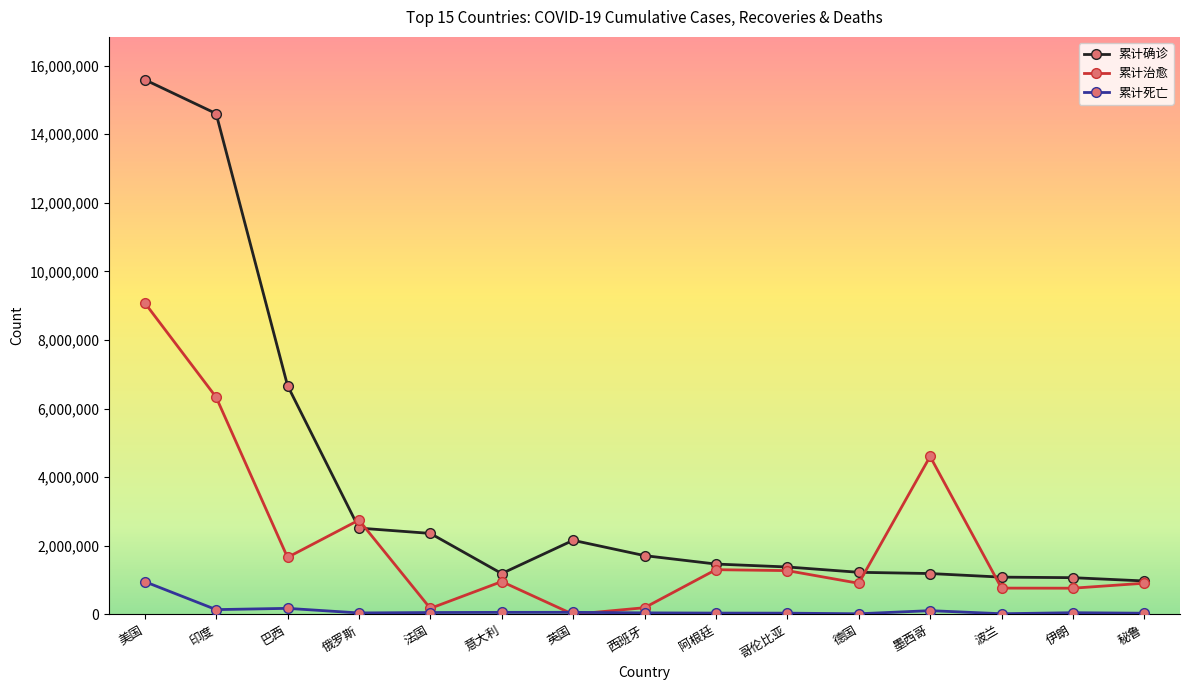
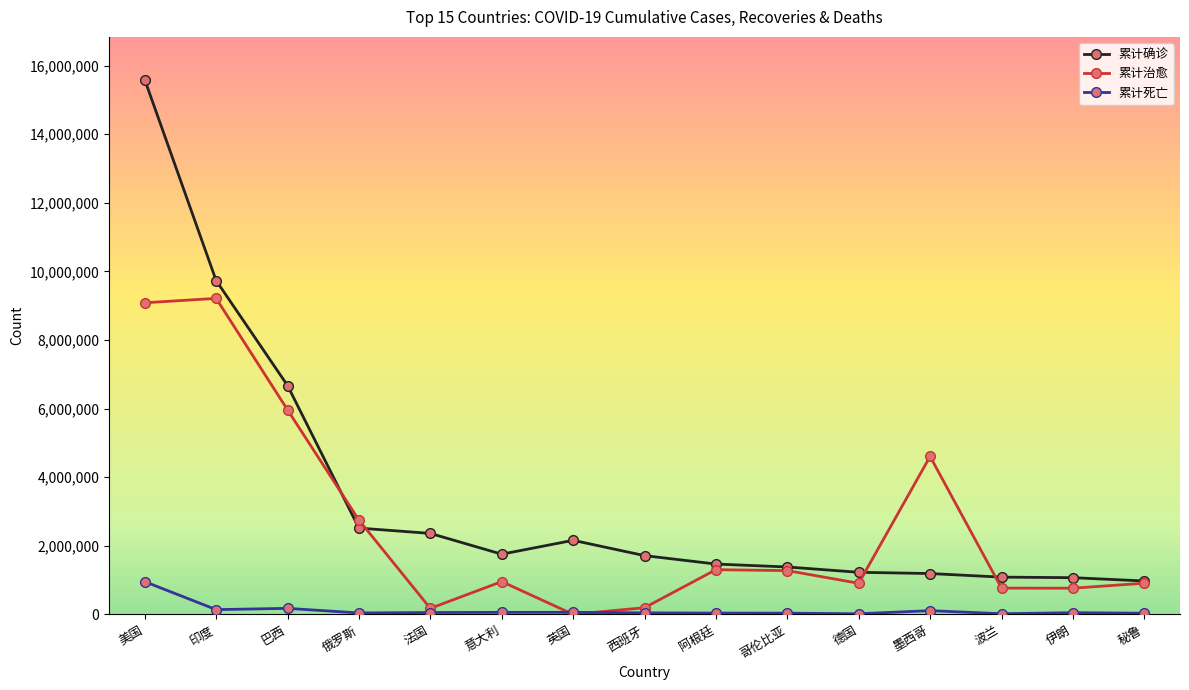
  {
    "累计确诊": {
      "美国": "15,600,000",
-     "印度": "14,600,000",
+     "印度": "9,700,000",
      "巴西": "6,700,000",
      "俄罗斯": "2,500,000",
      "法国": "2,400,000",
-     "意大利": "1,200,000",
+     "意大利": "1,800,000",
      "英国": "2,200,000",
      "西班牙": "1,700,000",
      "阿根廷": "1,500,000",
      "哥伦比亚": "1,400,000",
      "德国": "1,200,000",
      "墨西哥": "1,200,000",
      "波兰": "1,100,000",
      "伊朗": "1,100,000"
    },
    "累计治愈": {
      "美国": "9,100,000",
-     "印度": "6,300,000",
-     "巴西": "1,700,000",
+     "印度": "9,200,000",
+     "巴西": "6,000,000",
      "俄罗斯": "2,800,000",
      "法国": "200,000",
      "意大利": "1,000,000",
      "西班牙": "200,000",
      "阿根廷": "1,300,000",
      "哥伦比亚": "1,300,000",
      "德国": "900,000",
      "墨西哥": "4,600,000",
      "波兰": "800,000",
      "伊朗": "800,000"
    },
    "累计死亡": {
      "美国": "1,000,000",
      "印度": "100,000",
      "巴西": "200,000",
      "俄罗斯": "0",
      "法国": "100,000",
      "意大利": "100,000",
      "西班牙": "0",
      "阿根廷": "0",
      "哥伦比亚": "0",
      "德国": "0",
      "墨西哥": "100,000",
      "波兰": "0",
      "伊朗": "100,000",
      "秘鲁": "0"
    }
  }
